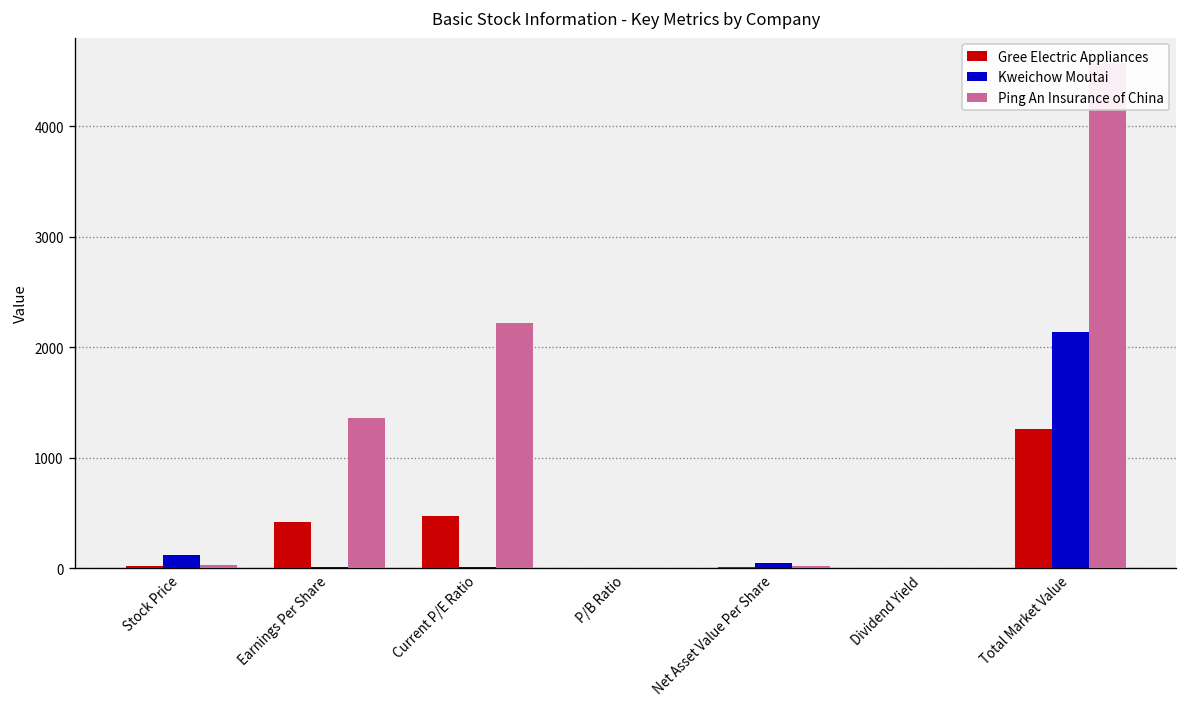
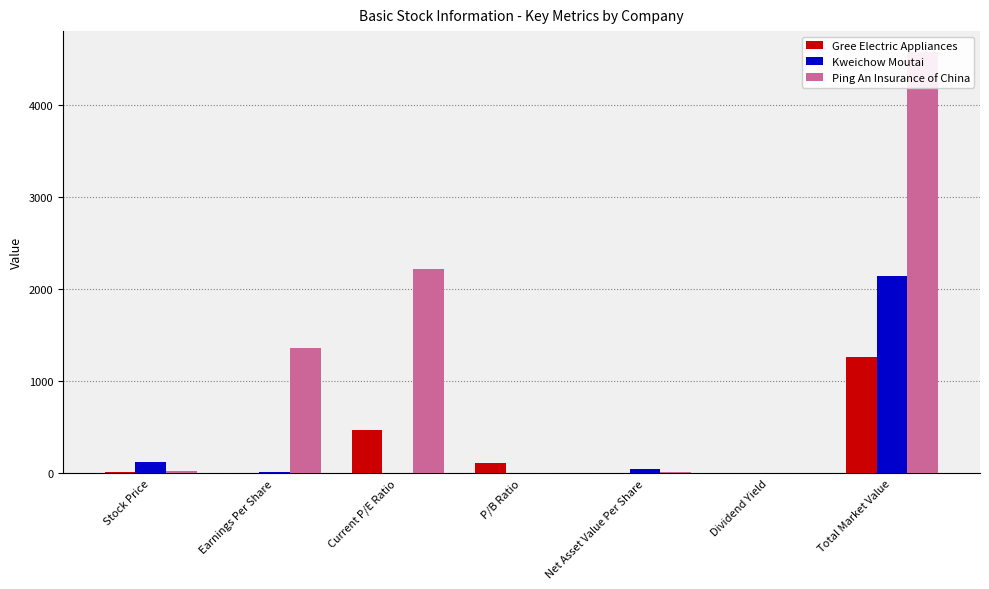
  {
    "Gree Electric Appliances": {
-     "Earnings Per Share": 400,
+     "Earnings Per Share": 0,
      "Current P/E Ratio": 500,
-     "P/B Ratio": 0,
+     "P/B Ratio": 100,
      "Total Market Value": 1300
    },
    "Kweichow Moutai": {
      "Stock Price": 100,
      "Net Asset Value Per Share": 100,
      "Total Market Value": 2100
    },
    "Ping An Insurance of China": {
      "Earnings Per Share": 1400,
      "Current P/E Ratio": 2200
    }
  }
